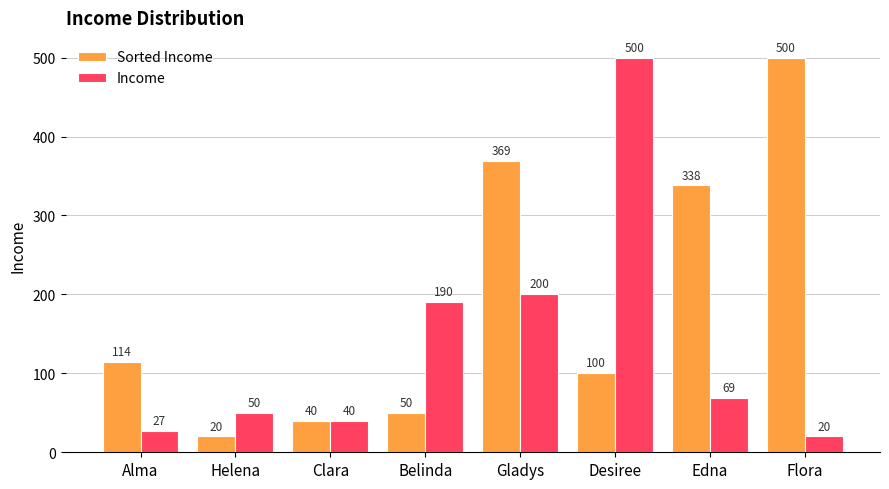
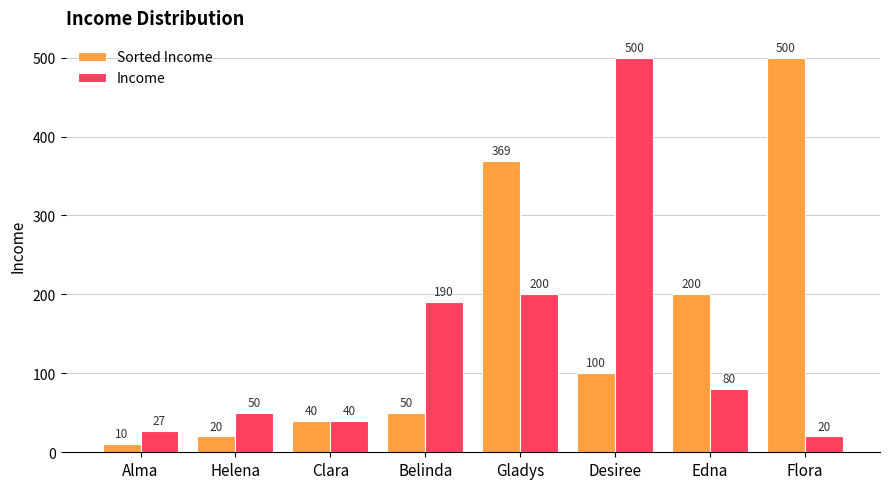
  {
    "Sorted Income": {
-     "Alma": 114,
+     "Alma": 10,
      "Helena": 20,
      "Clara": 40,
      "Belinda": 50,
      "Gladys": 369,
      "Desiree": 100,
-     "Edna": 338,
+     "Edna": 200,
      "Flora": 500
    },
    "Income": {
      "Alma": 27,
      "Helena": 50,
      "Clara": 40,
      "Belinda": 190,
      "Gladys": 200,
      "Desiree": 500,
-     "Edna": 69,
+     "Edna": 80,
      "Flora": 20
    }
  }
